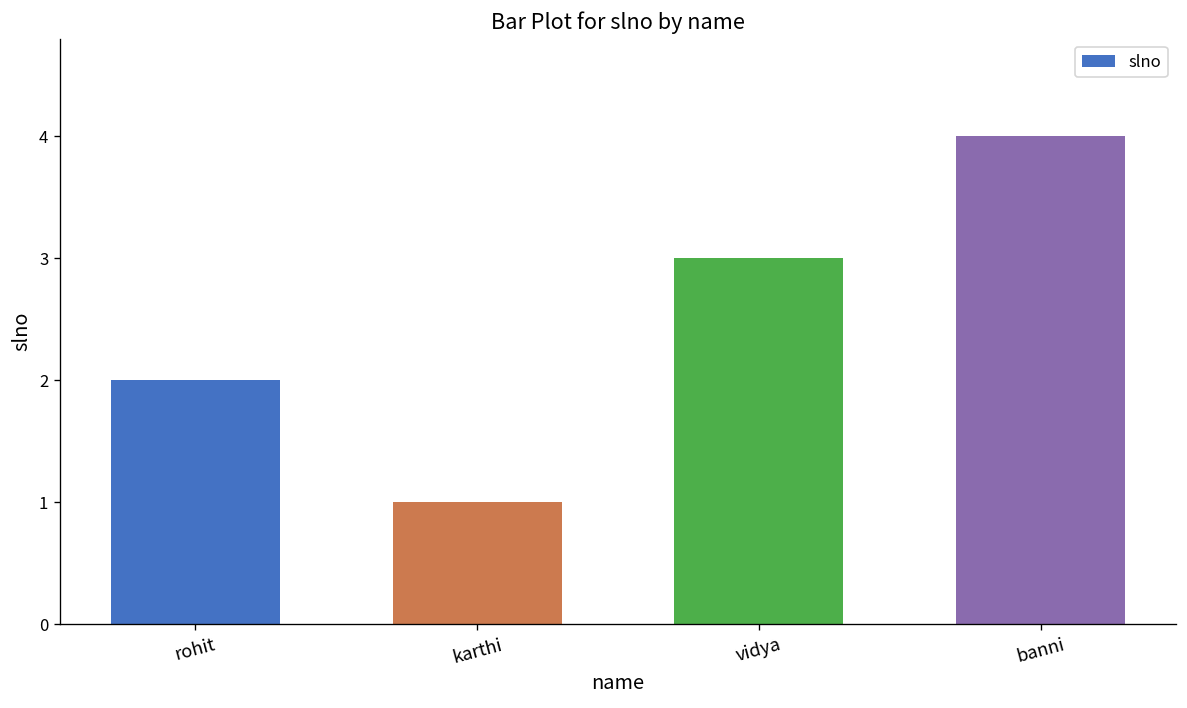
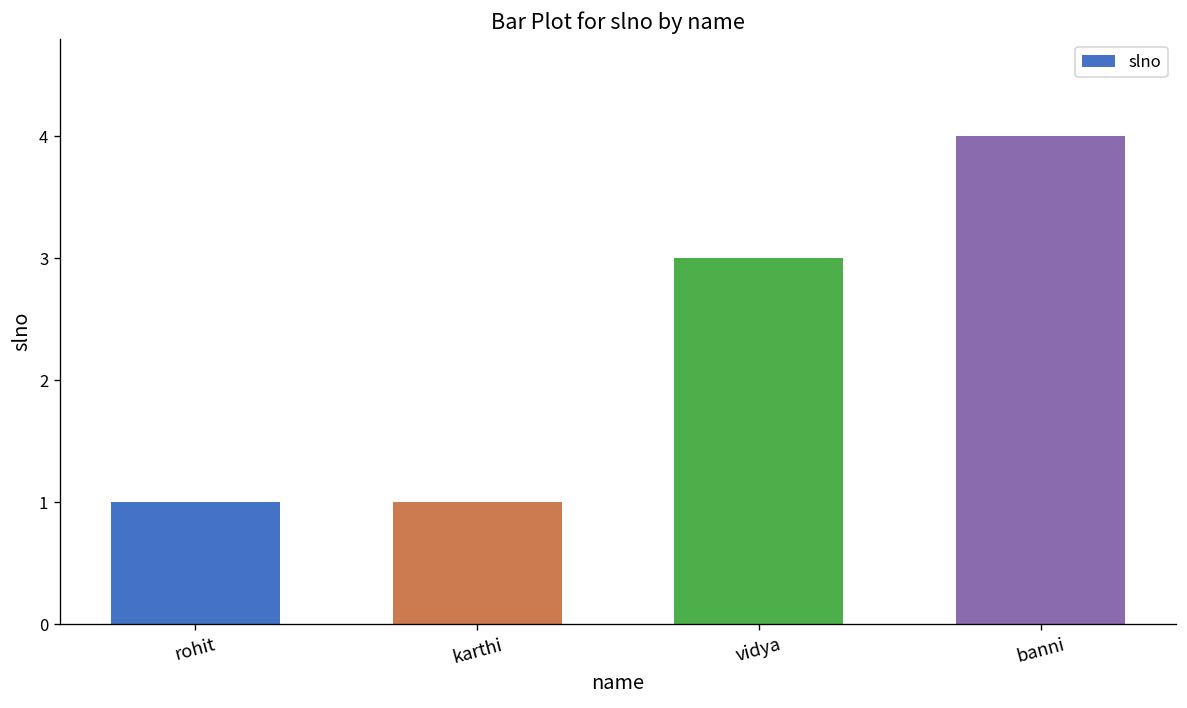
  {
-   "rohit": 2,
+   "rohit": 1,
    "karthi": 1,
    "vidya": 3,
    "banni": 4
  }
